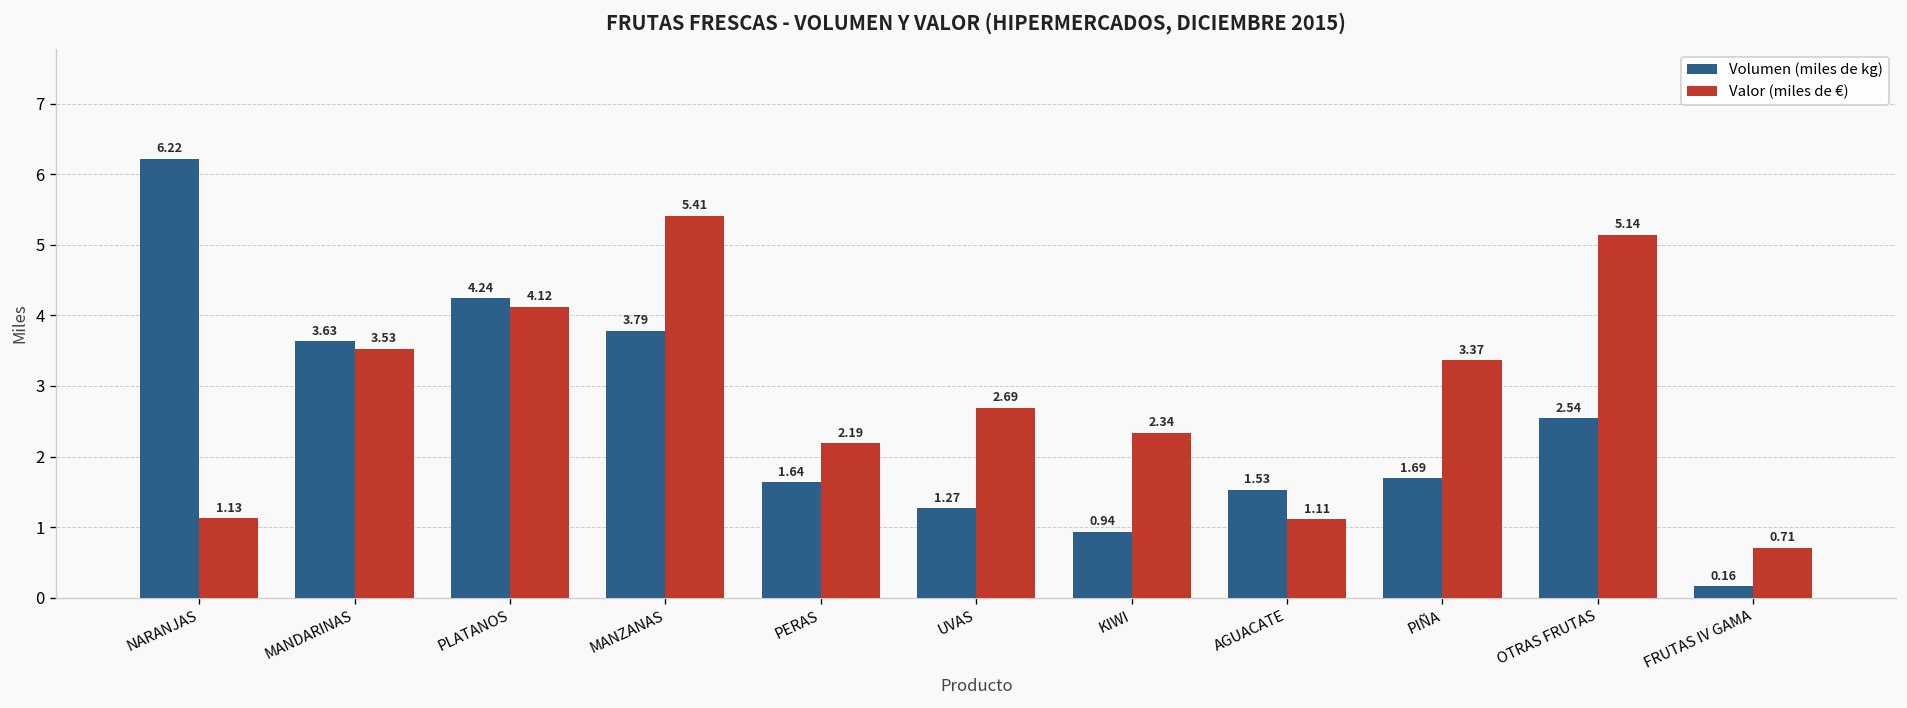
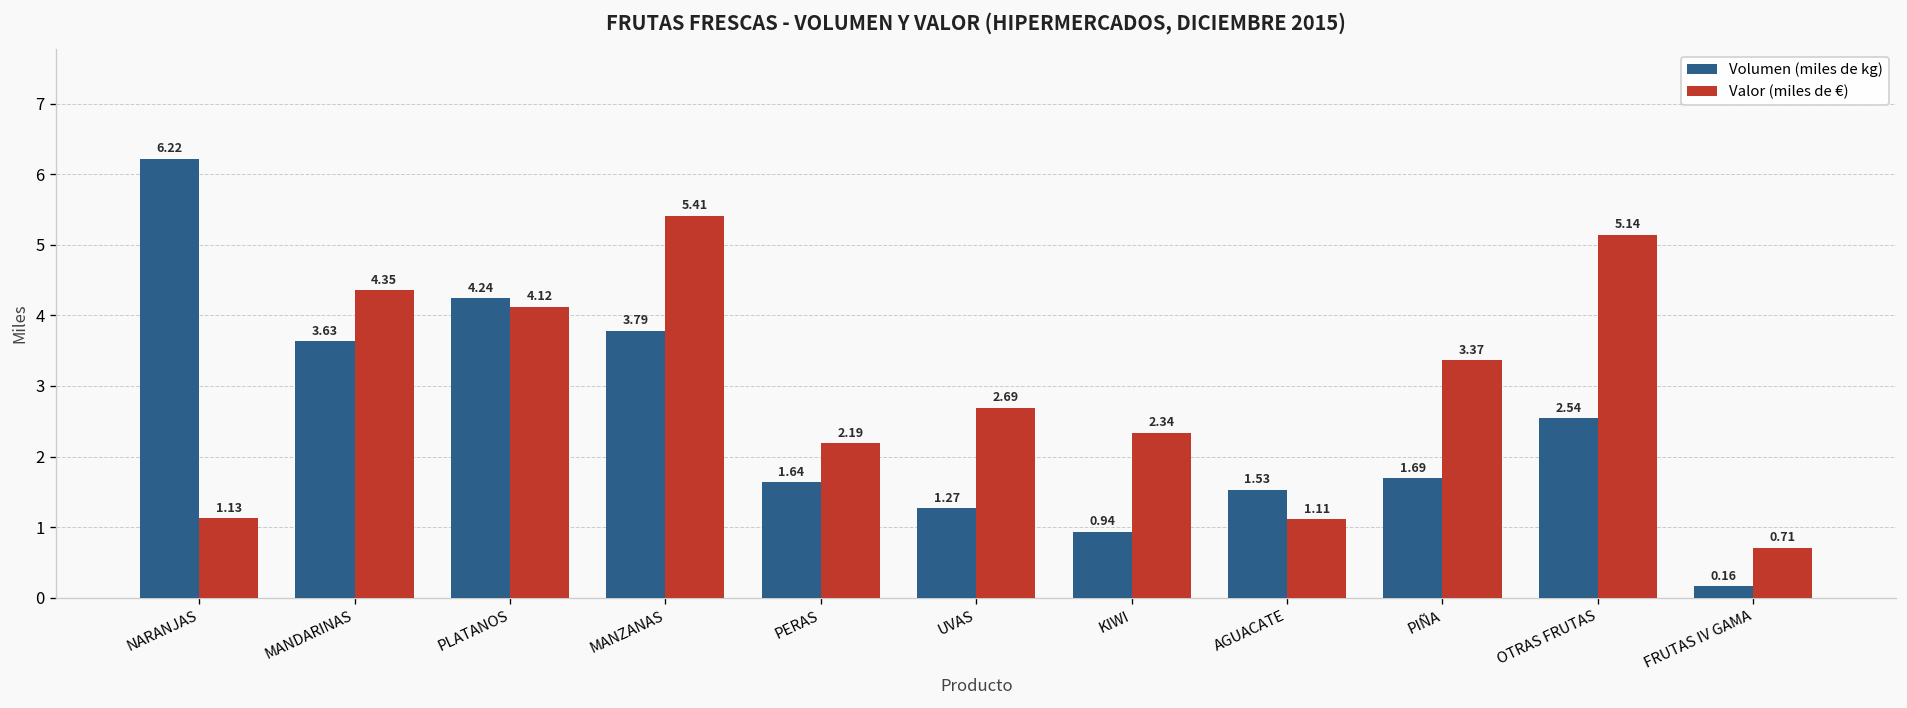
  {
    "Volumen (miles de kg)": {
      "NARANJAS": 6.22,
      "MANDARINAS": 3.63,
      "PLATANOS": 4.24,
      "MANZANAS": 3.79,
      "PERAS": 1.64,
      "UVAS": 1.27,
      "KIWI": 0.94,
      "AGUACATE": 1.53,
      "PIÑA": 1.69,
      "OTRAS FRUTAS": 2.54,
      "FRUTAS IV GAMA": 0.16
    },
    "Valor (miles de €)": {
      "NARANJAS": 1.13,
-     "MANDARINAS": 3.53,
+     "MANDARINAS": 4.35,
      "PLATANOS": 4.12,
      "MANZANAS": 5.41,
      "PERAS": 2.19,
      "UVAS": 2.69,
      "KIWI": 2.34,
      "AGUACATE": 1.11,
      "PIÑA": 3.37,
      "OTRAS FRUTAS": 5.14,
      "FRUTAS IV GAMA": 0.71
    }
  }
